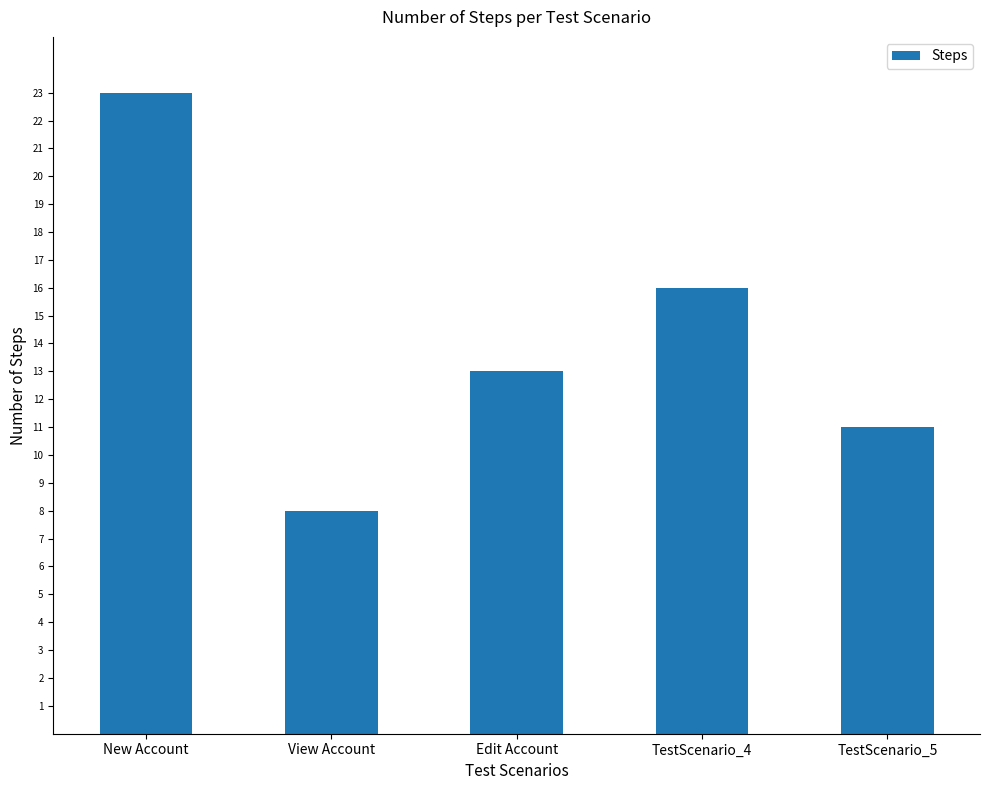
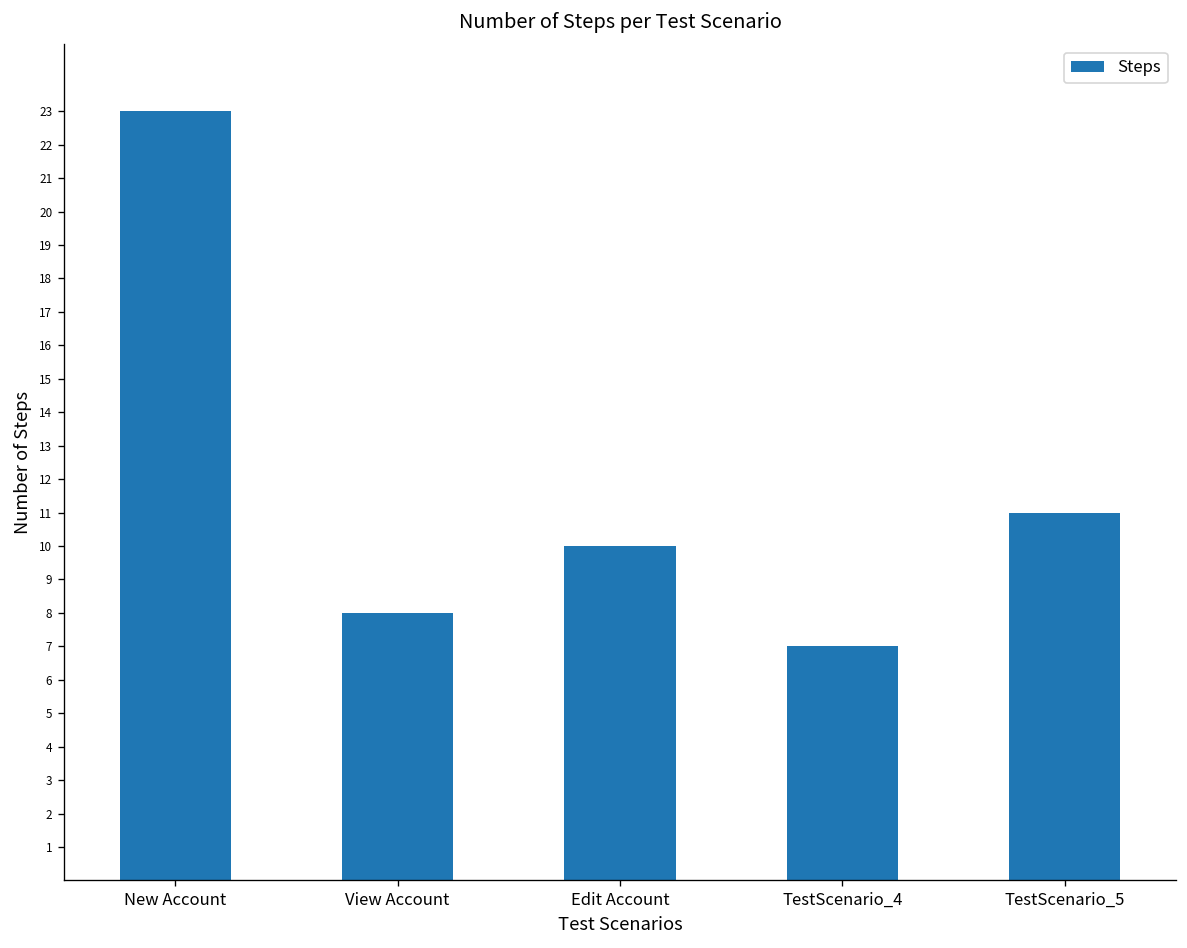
  {
    "New Account": 23,
    "View Account": 8,
-   "Edit Account": 13,
-   "TestScenario_4": 16,
+   "Edit Account": 10,
+   "TestScenario_4": 7,
    "TestScenario_5": 11
  }
